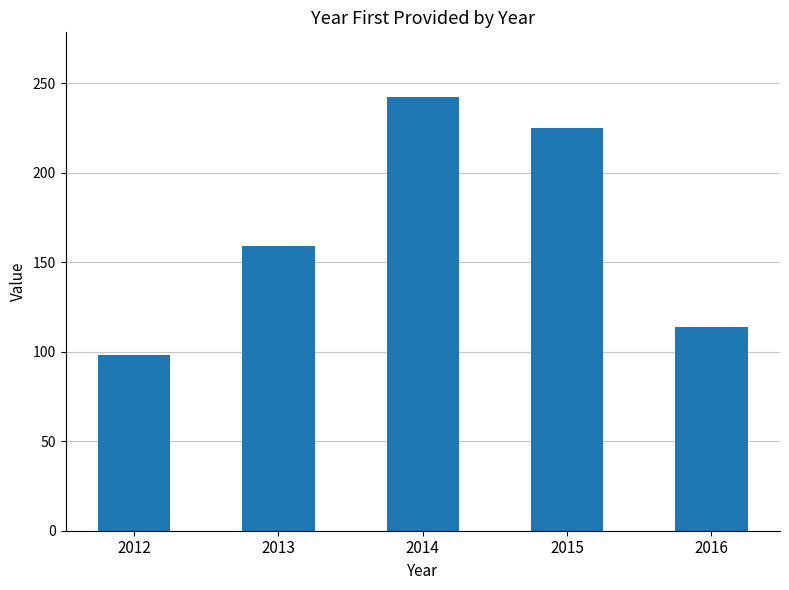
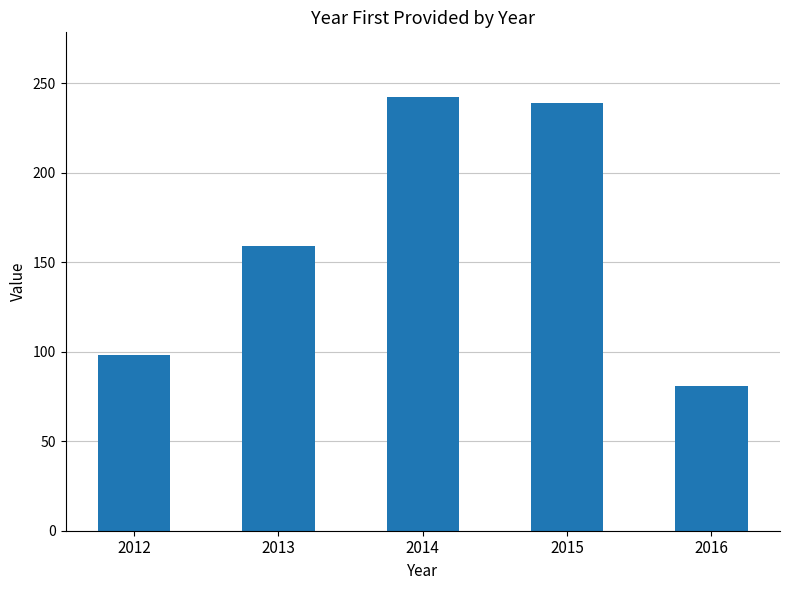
  {
    "2012": 98,
    "2013": 159,
    "2014": 242,
-   "2015": 225,
-   "2016": 114
+   "2015": 239,
+   "2016": 81
  }
